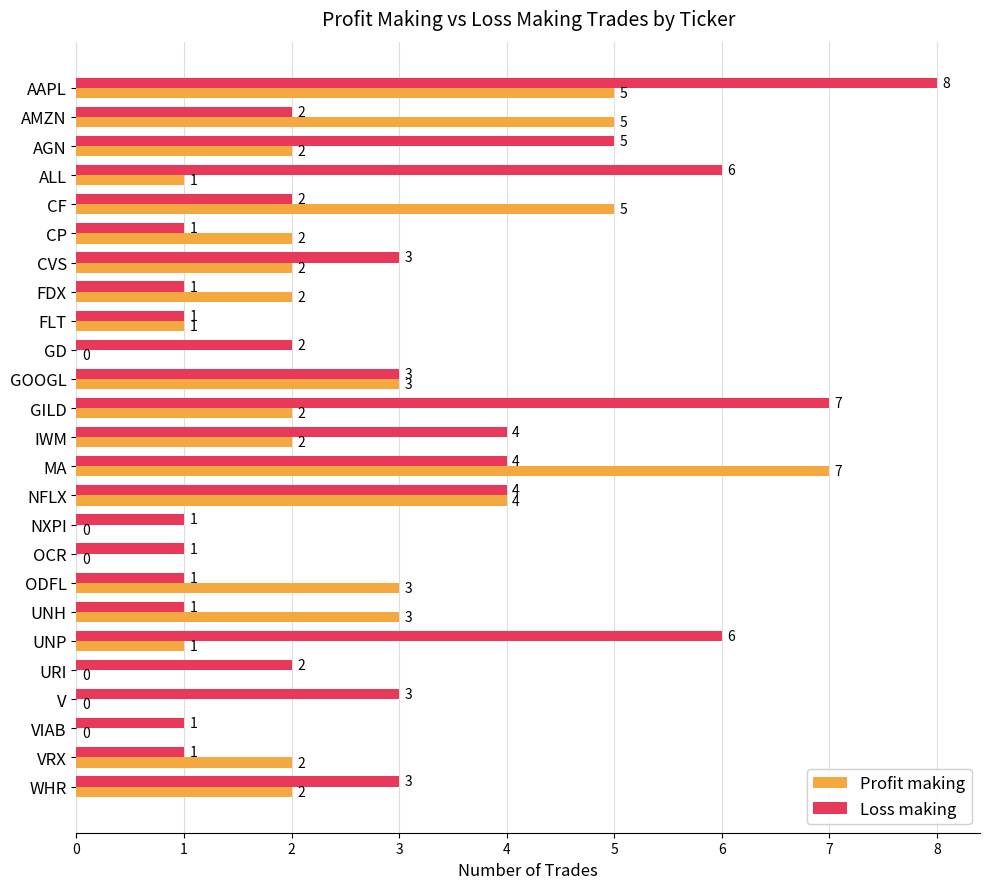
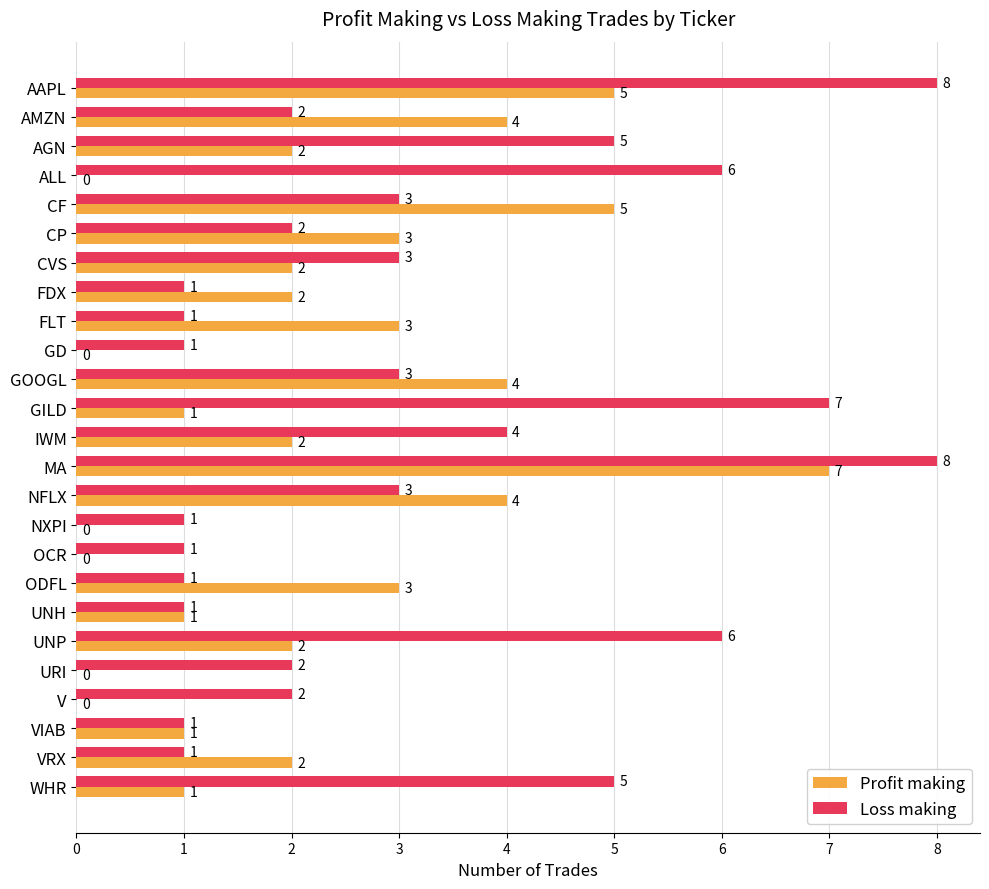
  {
    "Profit making": {
      "AAPL": 5,
-     "AMZN": 5,
+     "AMZN": 4,
      "AGN": 2,
-     "ALL": 1,
+     "ALL": 0,
      "CF": 5,
-     "CP": 2,
+     "CP": 3,
      "CVS": 2,
      "FDX": 2,
-     "FLT": 1,
+     "FLT": 3,
      "GD": 0,
-     "GOOGL": 3,
-     "GILD": 2,
+     "GOOGL": 4,
+     "GILD": 1,
      "IWM": 2,
      "MA": 7,
      "NFLX": 4,
      "NXPI": 0,
      "OCR": 0,
      "ODFL": 3,
-     "UNH": 3,
-     "UNP": 1,
+     "UNH": 1,
+     "UNP": 2,
      "URI": 0,
      "V": 0,
-     "VIAB": 0,
+     "VIAB": 1,
      "VRX": 2,
-     "WHR": 2
+     "WHR": 1
    },
    "Loss making": {
      "AAPL": 8,
      "AMZN": 2,
      "AGN": 5,
      "ALL": 6,
-     "CF": 2,
-     "CP": 1,
+     "CF": 3,
+     "CP": 2,
      "CVS": 3,
      "FDX": 1,
      "FLT": 1,
-     "GD": 2,
+     "GD": 1,
      "GOOGL": 3,
      "GILD": 7,
      "IWM": 4,
-     "MA": 4,
-     "NFLX": 4,
+     "MA": 8,
+     "NFLX": 3,
      "NXPI": 1,
      "OCR": 1,
      "ODFL": 1,
      "UNP": 6,
      "URI": 2,
-     "V": 3,
+     "V": 2,
      "VRX": 1,
-     "WHR": 3
+     "WHR": 5
    }
  }
